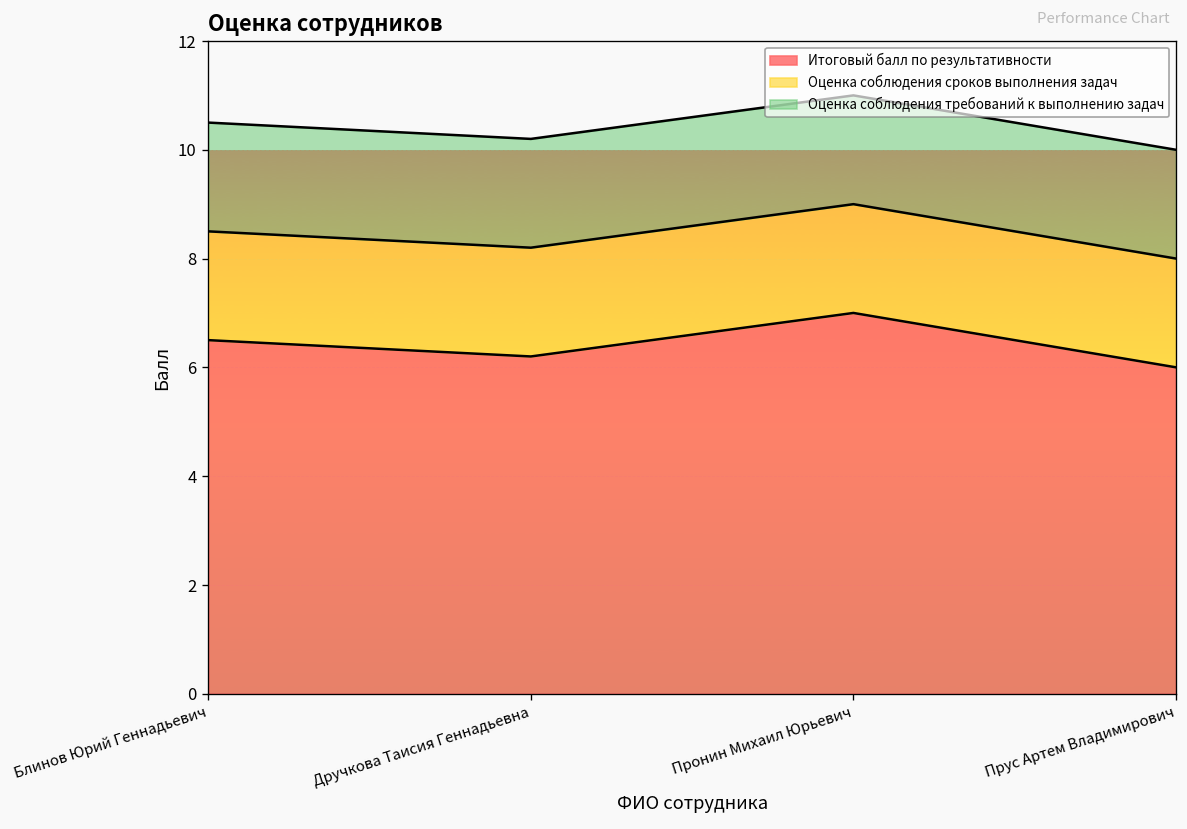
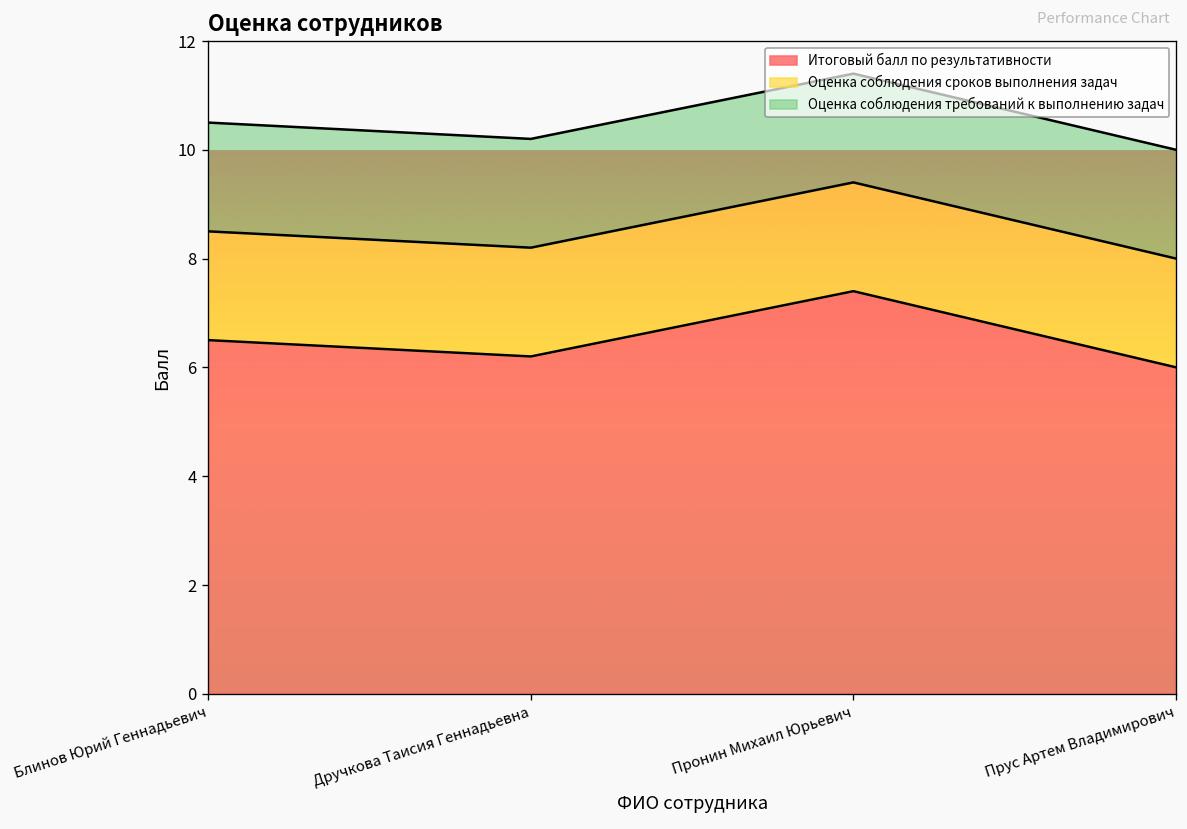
  {
    "Итоговый балл по результативности": {
      "Блинов Юрий Геннадьевич": 6.5,
      "Дручкова Таисия Геннадьевна": 6.2,
-     "Пронин Михаил Юрьевич": 7.0,
+     "Пронин Михаил Юрьевич": 7.4,
      "Прус Артем Владимирович": 6.0
    },
    "Оценка соблюдения сроков выполнения задач": {
      "Блинов Юрий Геннадьевич": 2.0,
      "Дручкова Таисия Геннадьевна": 2.0,
      "Пронин Михаил Юрьевич": 2.0,
      "Прус Артем Владимирович": 2.0
    },
    "Оценка соблюдения требований к выполнению задач": {
      "Блинов Юрий Геннадьевич": 2.0,
      "Дручкова Таисия Геннадьевна": 2.0,
      "Прус Артем Владимирович": 2.0
    }
  }
